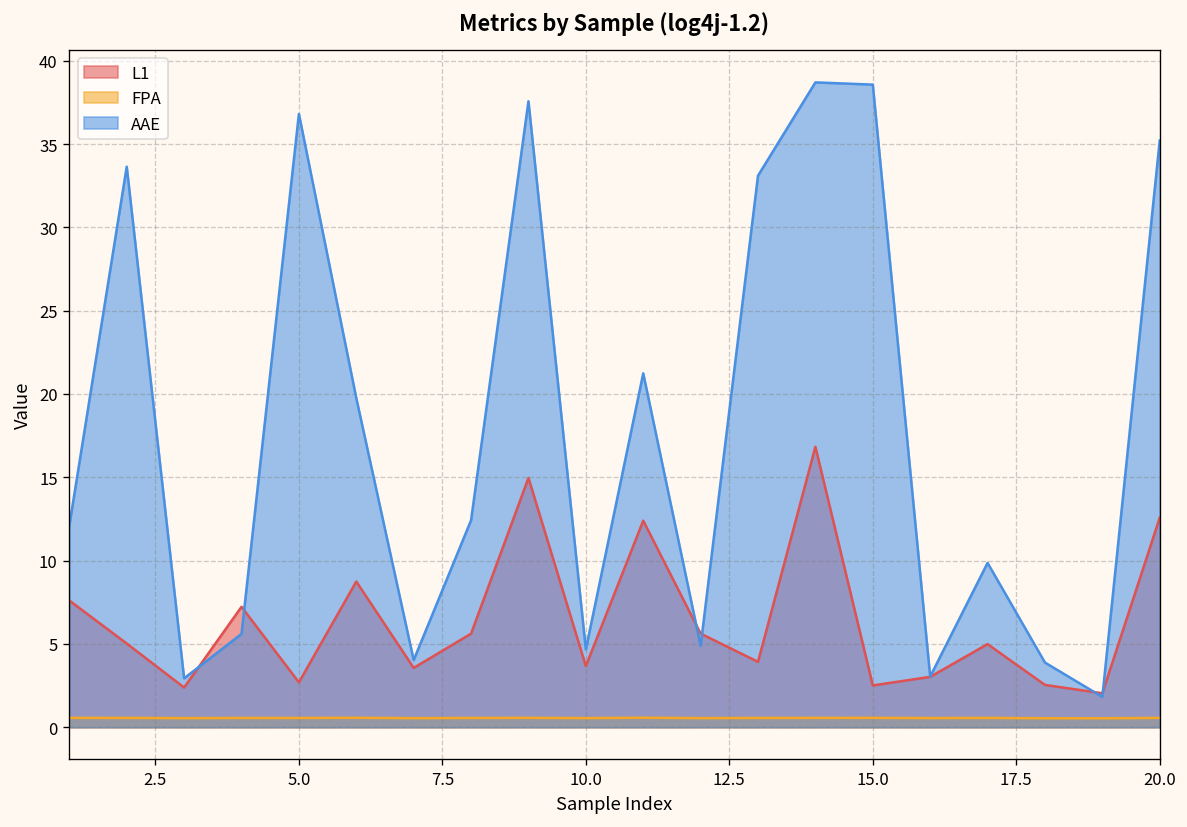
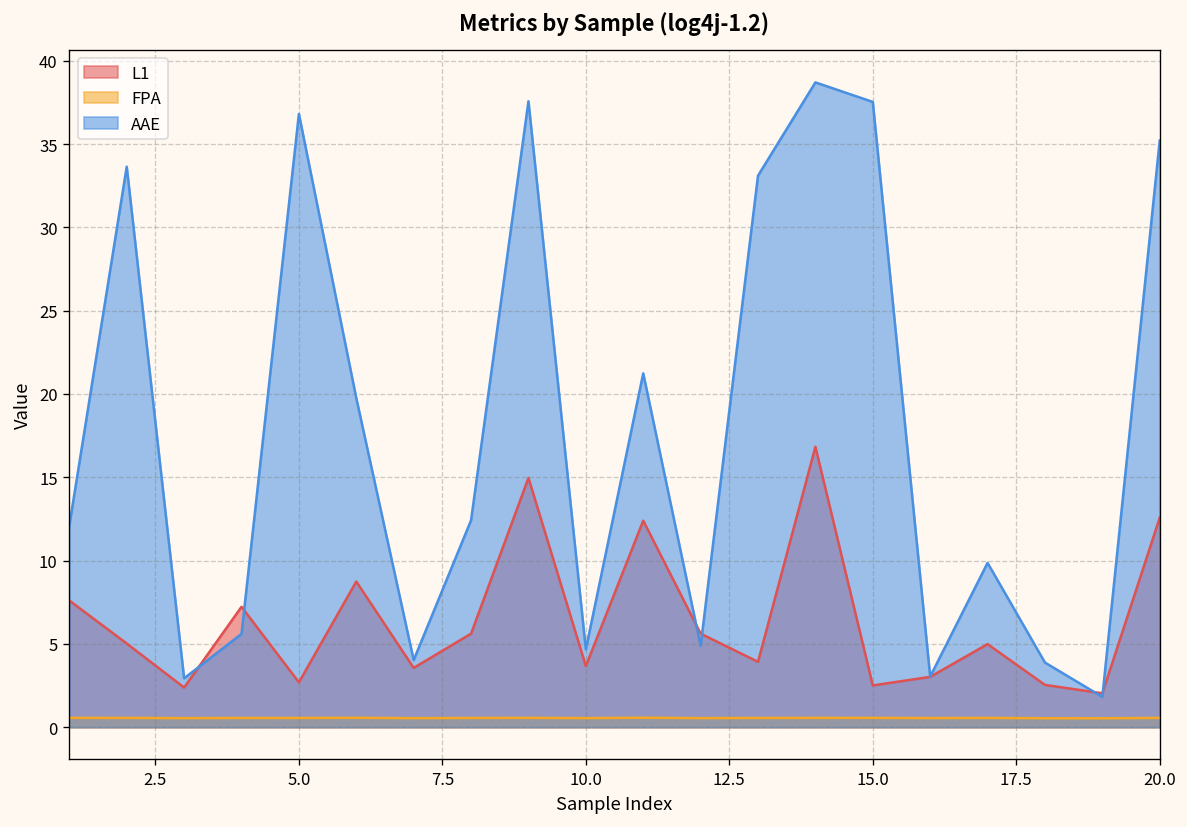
  {
    "L1": {
      "5.0": 2.7,
      "10.0": 3.7,
      "15.0": 2.5,
      "20.0": 12.6
    },
    "FPA": {
      "5.0": 0.6,
      "10.0": 0.5,
      "15.0": 0.6,
      "20.0": 0.6
    },
    "AAE": {
      "5.0": 36.8,
      "10.0": 4.7,
-     "15.0": 38.6,
+     "15.0": 37.5,
      "20.0": 35.2
    }
  }
